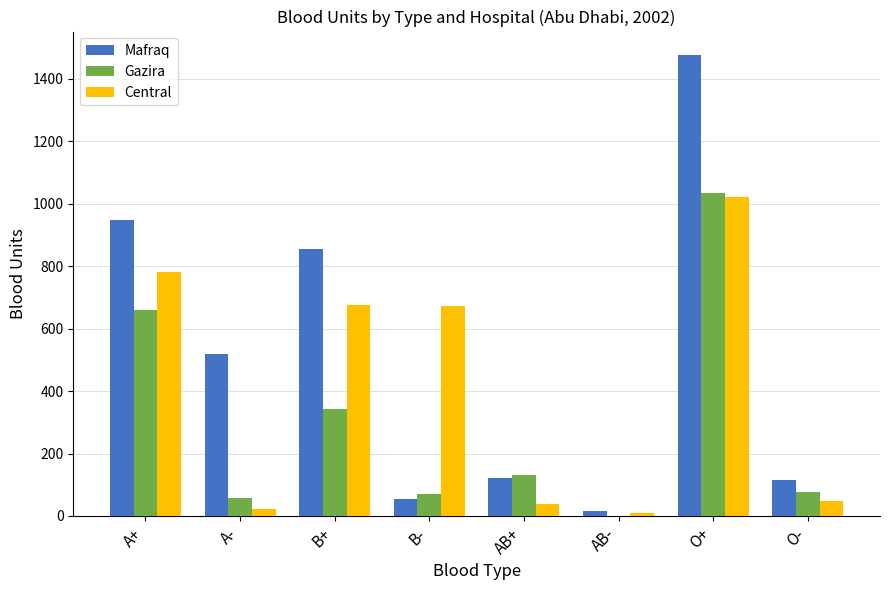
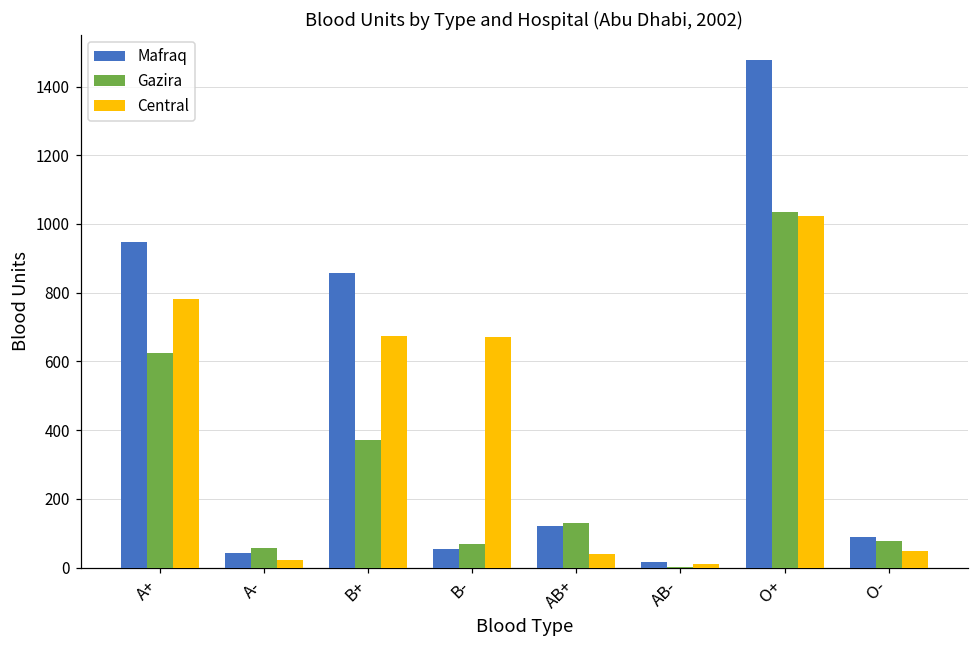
  {
    "Mafraq": {
      "A+": 950,
-     "A-": 520,
+     "A-": 40,
      "B+": 860,
      "B-": 60,
      "AB+": 120,
      "AB-": 20,
      "O+": 1480,
-     "O-": 120
+     "O-": 90
    },
    "Gazira": {
-     "A+": 660,
+     "A+": 620,
      "A-": 60,
-     "B+": 340,
+     "B+": 370,
      "B-": 70,
      "AB+": 130,
      "O+": 1030,
      "O-": 80
    },
    "Central": {
      "A+": 780,
      "A-": 20,
      "B+": 680,
      "B-": 670,
      "AB+": 40,
      "AB-": 10,
      "O+": 1020,
      "O-": 50
    }
  }
